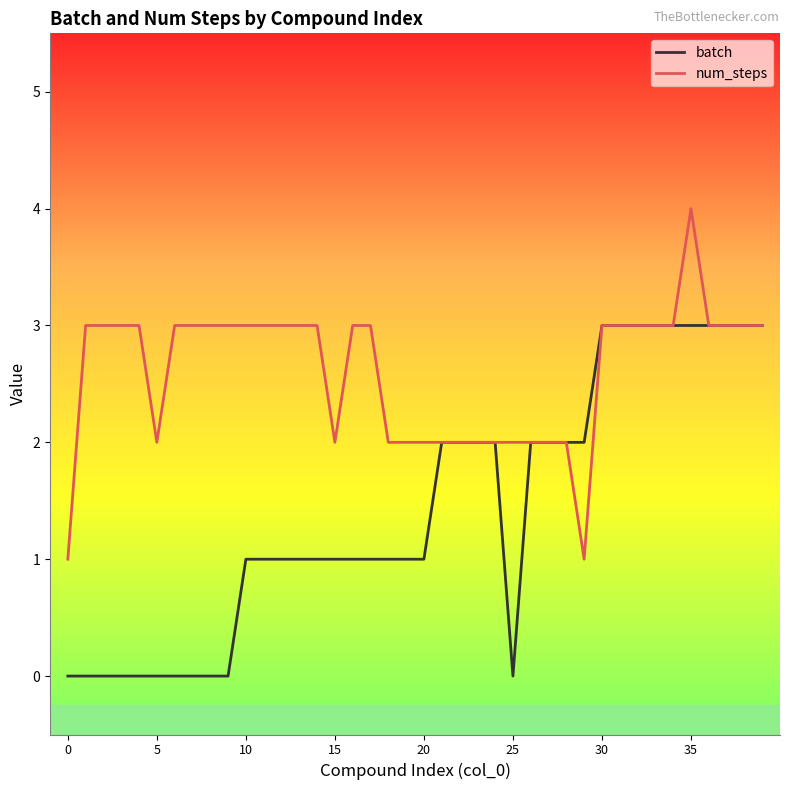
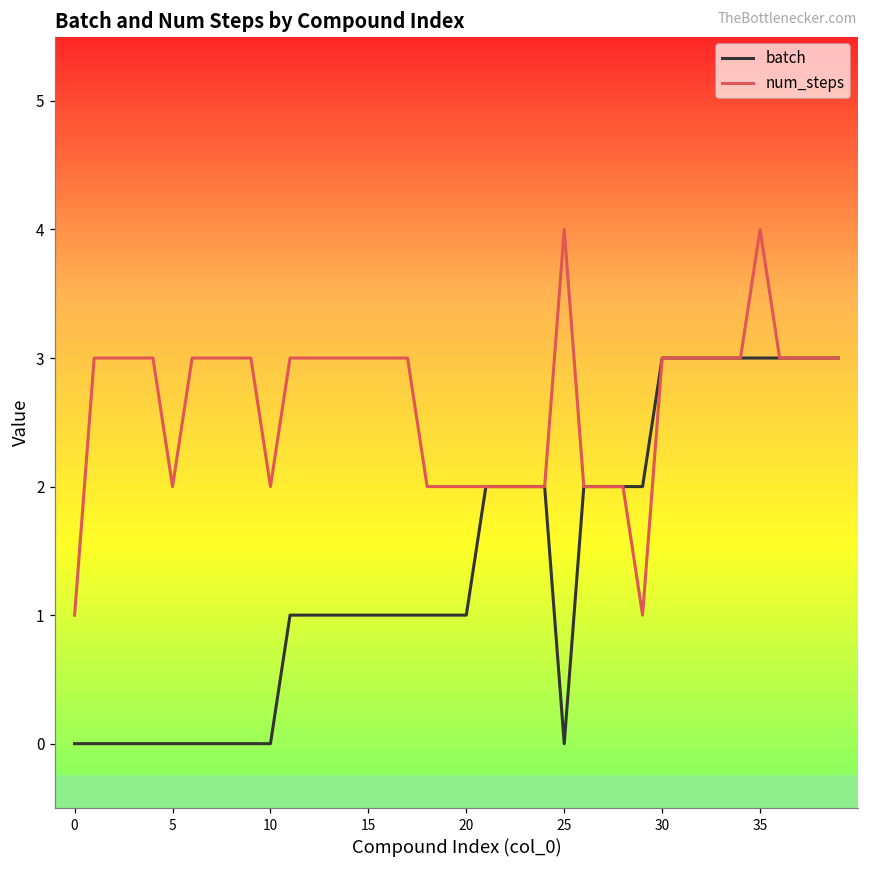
  {
    "batch": {
      "0": 0,
      "5": 0,
-     "10": 1,
+     "10": 0,
      "15": 1,
      "20": 1,
      "25": 0,
      "35": 3
    },
    "num_steps": {
      "0": 1,
      "5": 2,
-     "10": 3,
-     "15": 2,
+     "10": 2,
+     "15": 3,
      "20": 2,
-     "25": 2,
+     "25": 4,
      "35": 4
    }
  }
